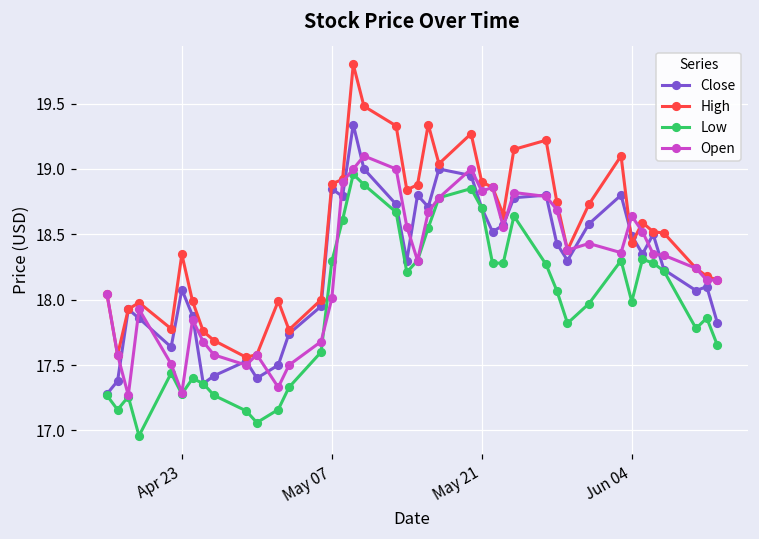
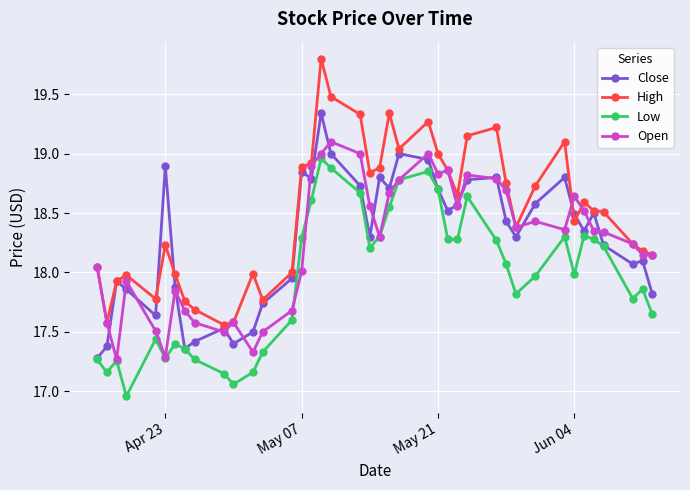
  {
    "Close": {
-     "Apr 23": 18.08,
+     "Apr 23": 18.90,
      "May 07": 18.85,
      "Jun 04": 18.49
    },
    "High": {
-     "Apr 23": 18.35,
+     "Apr 23": 18.23,
      "May 07": 18.89,
-     "May 21": 18.9,
+     "May 21": 19.0,
      "Jun 04": 18.43
    },
    "Low": {
      "May 07": 18.29,
      "Jun 04": 17.99
    },
    "Open": {
      "May 07": 18.01,
      "May 21": 18.83,
      "Jun 04": 18.64
    }
  }
